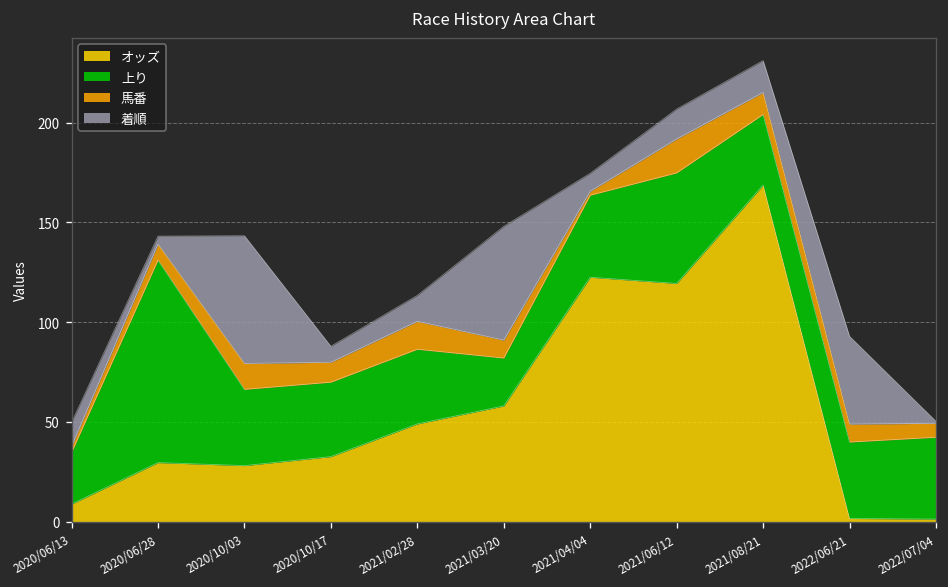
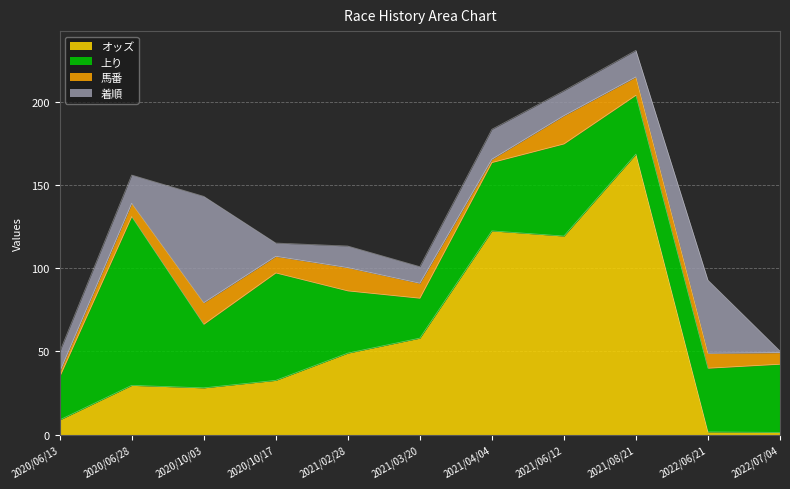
  {
    "上り": {
      "2020/06/13": 26,
      "2020/06/28": 102,
      "2020/10/03": 38,
-     "2020/10/17": 37,
+     "2020/10/17": 65,
      "2021/02/28": 37,
      "2021/03/20": 24,
      "2021/04/04": 41,
      "2021/06/12": 55,
      "2021/08/21": 35,
      "2022/06/21": 38,
      "2022/07/04": 41
    },
    "着順": {
      "2020/06/13": 12,
-     "2020/06/28": 4,
+     "2020/06/28": 17,
      "2020/10/03": 64,
      "2020/10/17": 8,
      "2021/02/28": 13,
-     "2021/03/20": 57,
-     "2021/04/04": 9,
+     "2021/03/20": 10,
+     "2021/04/04": 18,
      "2021/06/12": 15,
      "2021/08/21": 16,
      "2022/06/21": 44
    }
  }
